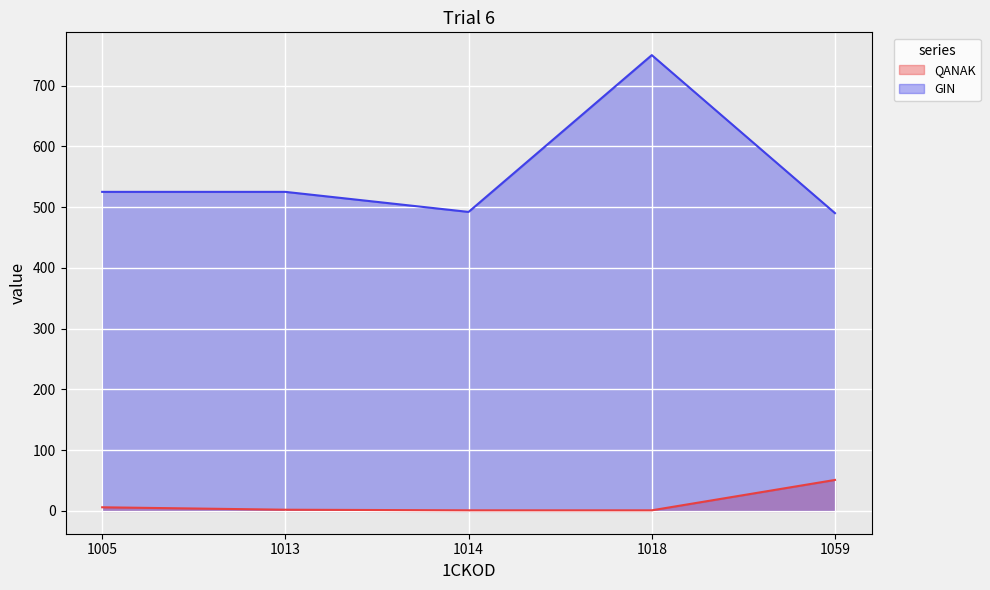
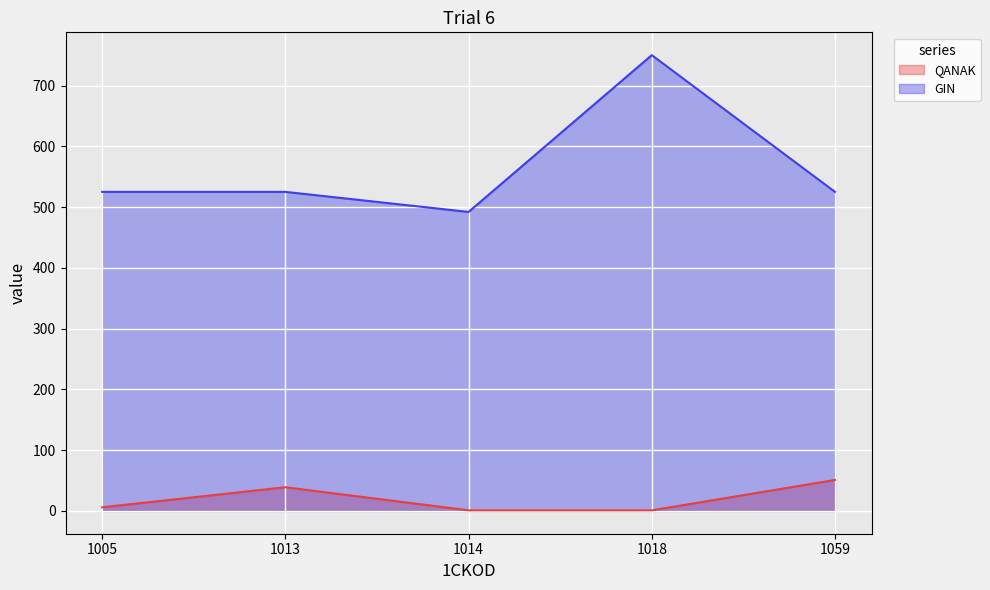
  {
    "QANAK": {
      "1005": 10,
-     "1013": 0,
+     "1013": 40,
      "1014": 0,
      "1018": 0,
      "1059": 50
    },
    "GIN": {
      "1005": 530,
      "1013": 530,
      "1014": 490,
      "1018": 750,
-     "1059": 490
+     "1059": 530
    }
  }
